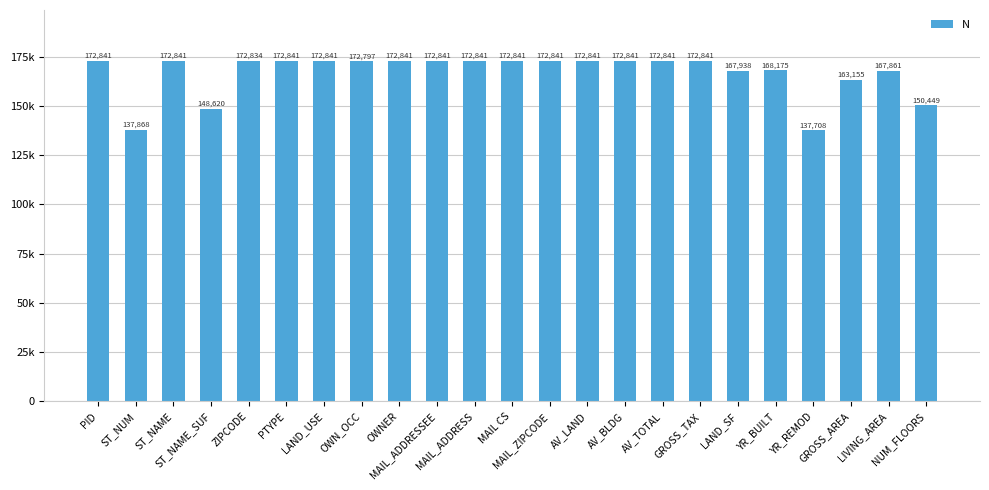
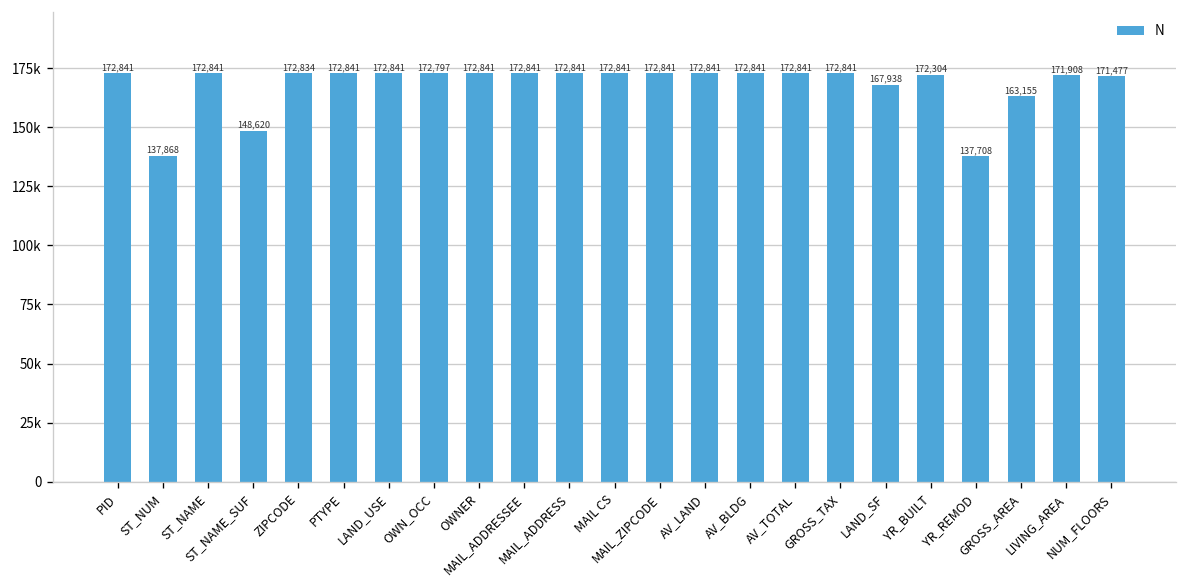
  {
    "PID": "172,841",
    "ST_NUM": "137,868",
    "ST_NAME": "172,841",
    "ST_NAME_SUF": "148,620",
    "ZIPCODE": "172,834",
    "PTYPE": "172,841",
    "LAND_USE": "172,841",
    "OWN_OCC": "172,797",
    "OWNER": "172,841",
    "MAIL_ADDRESSEE": "172,841",
    "MAIL_ADDRESS": "172,841",
    "MAIL CS": "172,841",
    "MAIL_ZIPCODE": "172,841",
    "AV_LAND": "172,841",
    "AV_BLDG": "172,841",
    "AV_TOTAL": "172,841",
    "GROSS_TAX": "172,841",
    "LAND_SF": "167,938",
-   "YR_BUILT": "168,175",
+   "YR_BUILT": "172,304",
    "YR_REMOD": "137,708",
    "GROSS_AREA": "163,155",
-   "LIVING_AREA": "167,861",
-   "NUM_FLOORS": "150,449"
+   "LIVING_AREA": "171,908",
+   "NUM_FLOORS": "171,477"
  }
